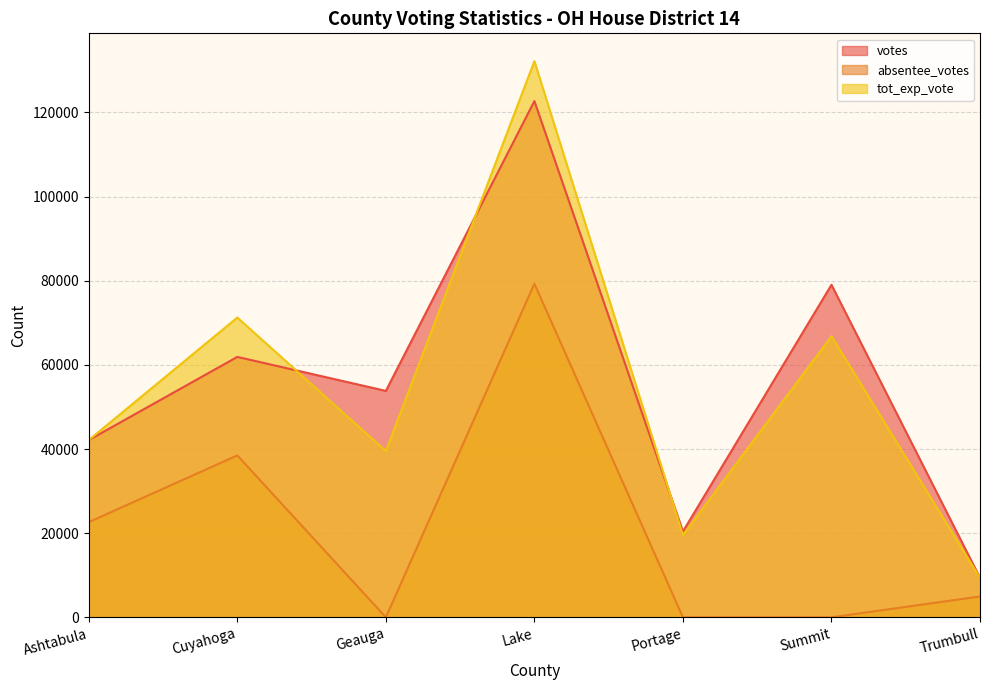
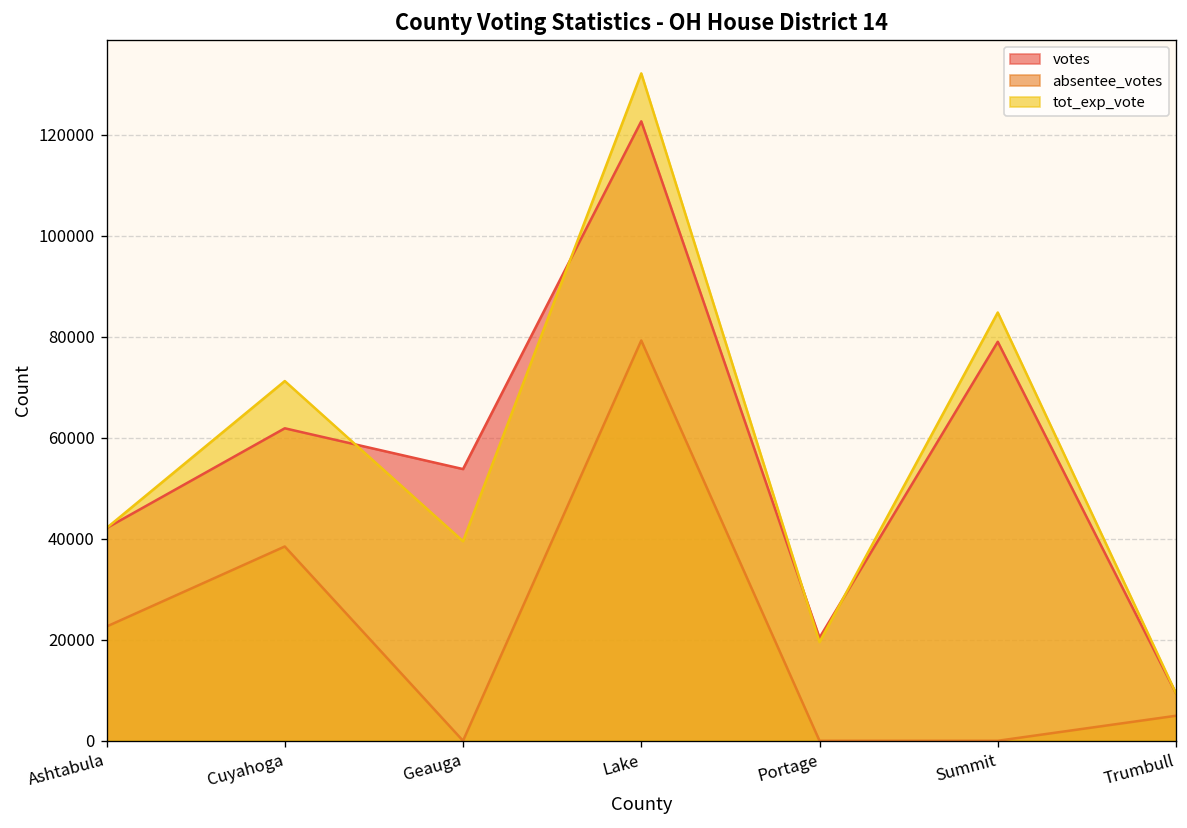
  {
    "tot_exp_vote": {
      "Cuyahoga": 71000,
      "Geauga": 40000,
      "Lake": 132000,
      "Portage": 20000,
-     "Summit": 67000
+     "Summit": 85000
    }
  }
